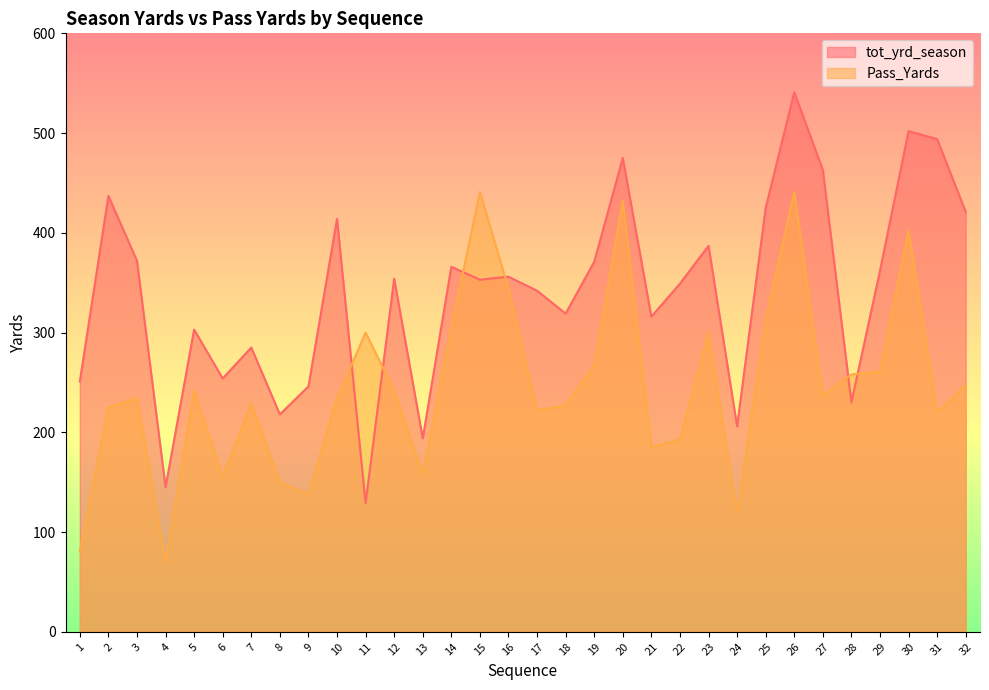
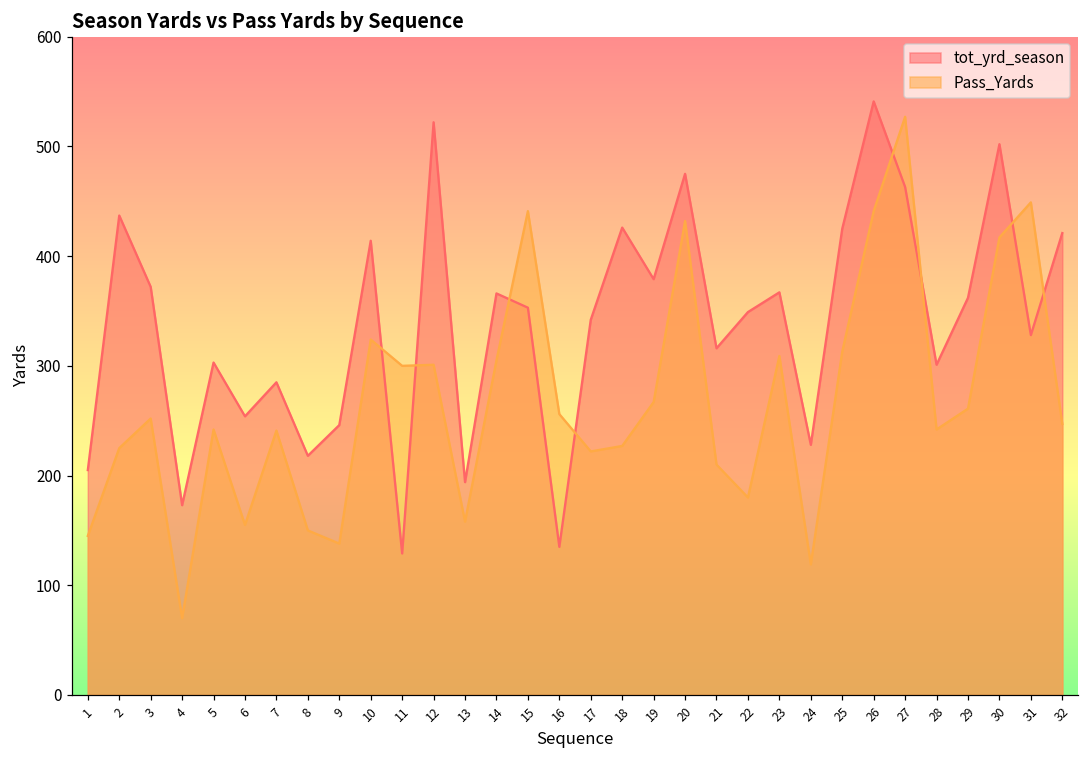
  {
    "tot_yrd_season": {
-     "1": 250,
+     "1": 210,
      "2": 440,
      "3": 370,
-     "4": 150,
+     "4": 170,
      "5": 300,
      "6": 250,
      "7": 290,
      "8": 220,
      "9": 250,
      "10": 410,
      "11": 130,
-     "12": 350,
+     "12": 520,
      "13": 190,
      "14": 370,
      "15": 350,
-     "16": 360,
+     "16": 140,
      "17": 340,
-     "18": 320,
-     "19": 370,
+     "18": 430,
+     "19": 380,
      "20": 480,
      "21": 320,
      "22": 350,
-     "23": 390,
-     "24": 210,
+     "23": 370,
+     "24": 230,
      "25": 430,
      "26": 540,
      "27": 460,
-     "28": 230,
+     "28": 300,
      "29": 360,
      "30": 500,
-     "31": 490,
+     "31": 330,
      "32": 420
    },
    "Pass_Yards": {
-     "1": 80,
+     "1": 150,
      "2": 230,
-     "3": 230,
+     "3": 250,
      "4": 70,
      "5": 240,
      "6": 160,
-     "7": 230,
+     "7": 240,
      "8": 150,
      "9": 140,
-     "10": 230,
+     "10": 320,
      "11": 300,
-     "12": 240,
+     "12": 300,
      "13": 160,
      "14": 310,
      "15": 440,
-     "16": 340,
+     "16": 260,
      "17": 220,
      "18": 230,
      "19": 270,
      "20": 430,
-     "21": 190,
-     "22": 190,
-     "23": 300,
+     "21": 210,
+     "22": 180,
+     "23": 310,
      "24": 120,
      "25": 310,
      "26": 440,
-     "27": 240,
-     "28": 260,
+     "27": 530,
+     "28": 240,
      "29": 260,
-     "30": 400,
-     "31": 220,
+     "30": 420,
+     "31": 450,
      "32": 250
    }
  }
